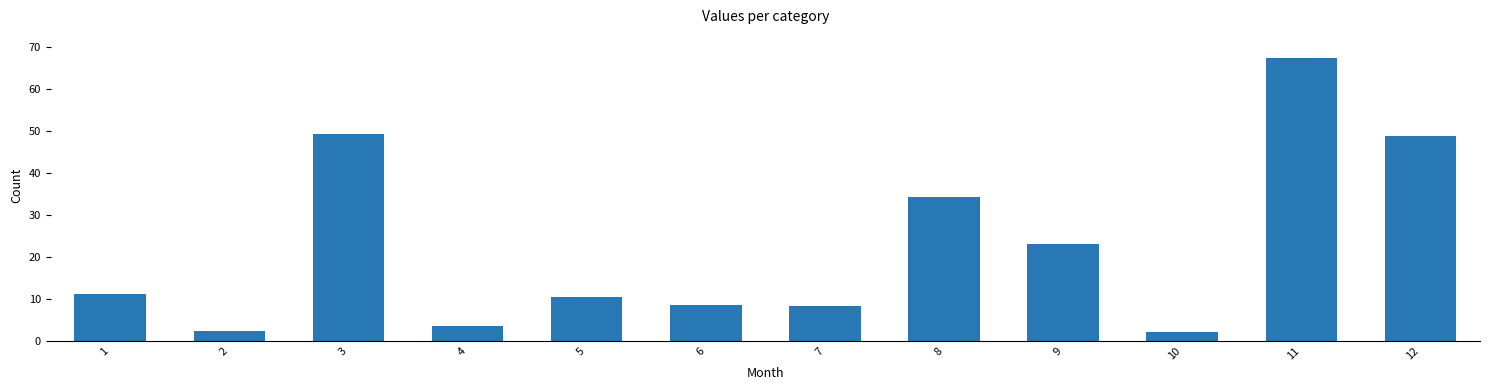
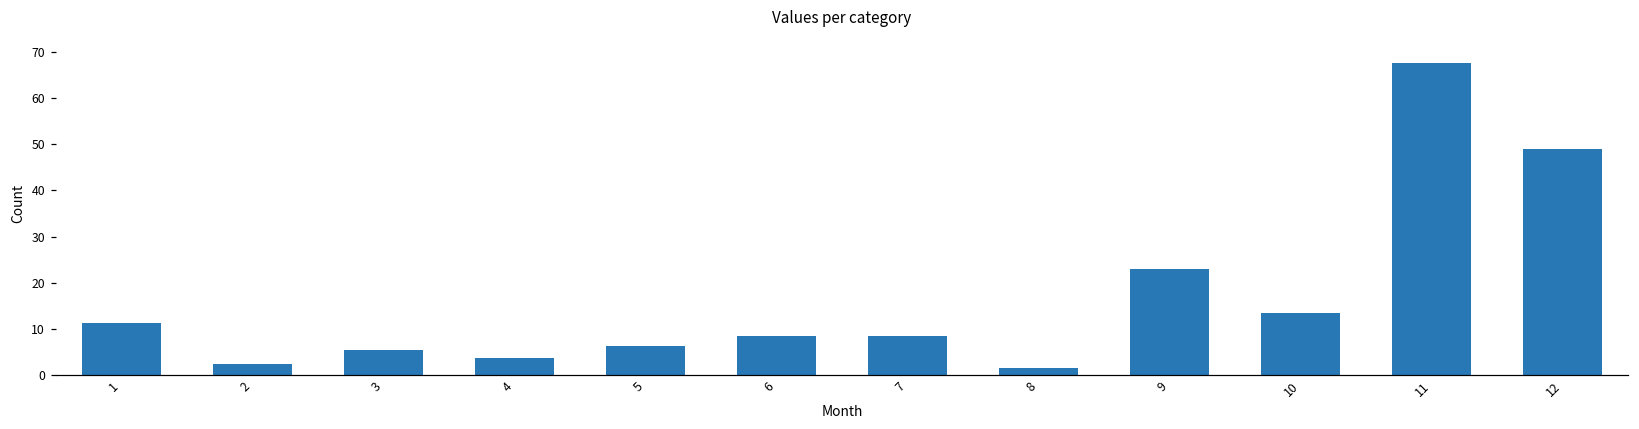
  {
    "1": 11,
    "2": 2,
-   "3": 49,
+   "3": 5,
    "4": 4,
-   "5": 11,
+   "5": 6,
    "6": 8,
    "7": 8,
-   "8": 34,
+   "8": 2,
    "9": 23,
-   "10": 2,
+   "10": 13,
    "11": 68,
    "12": 49
  }
